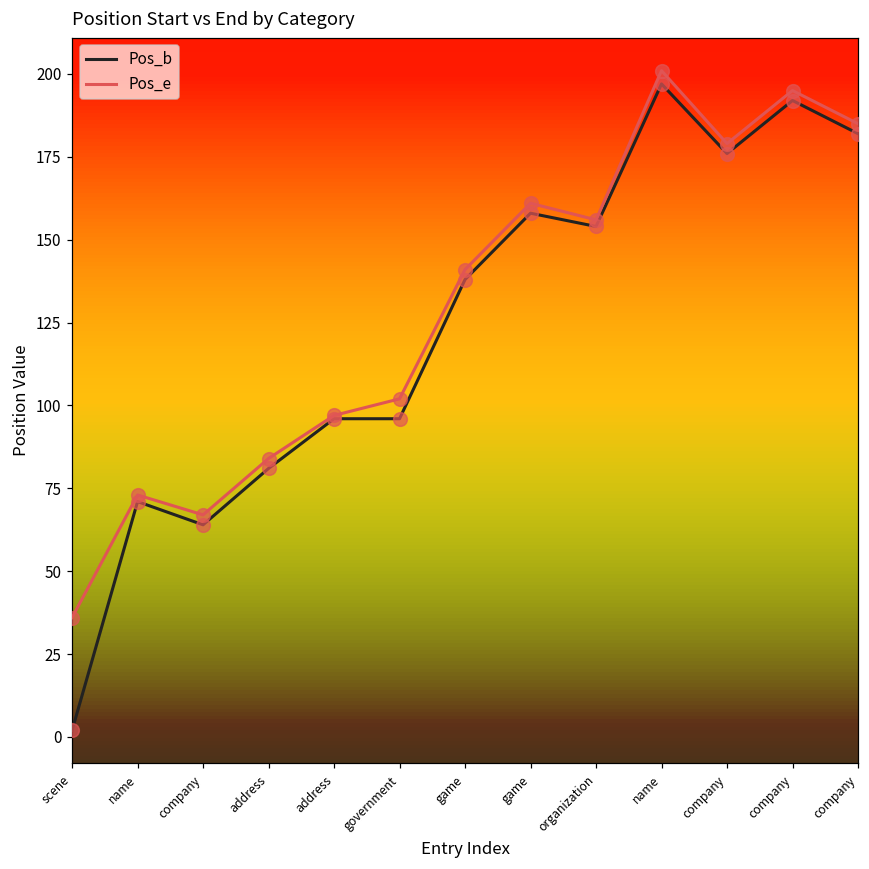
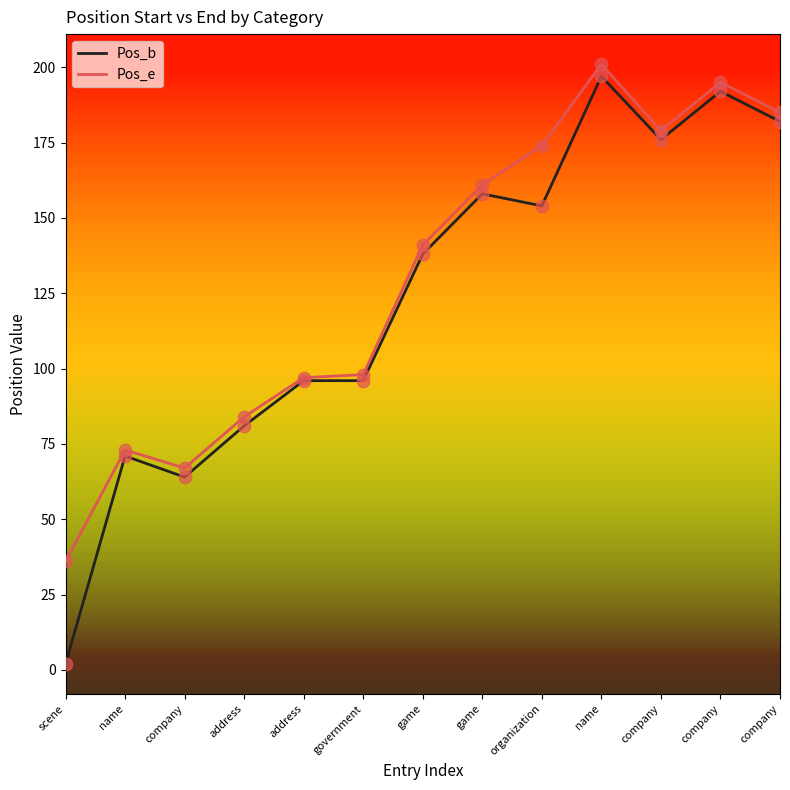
  {
    "Pos_b": {
      "scene": 2,
      "government": 96,
      "organization": 154
    },
    "Pos_e": {
      "scene": 36,
-     "government": 102,
-     "organization": 156
+     "government": 98,
+     "organization": 174
    }
  }
